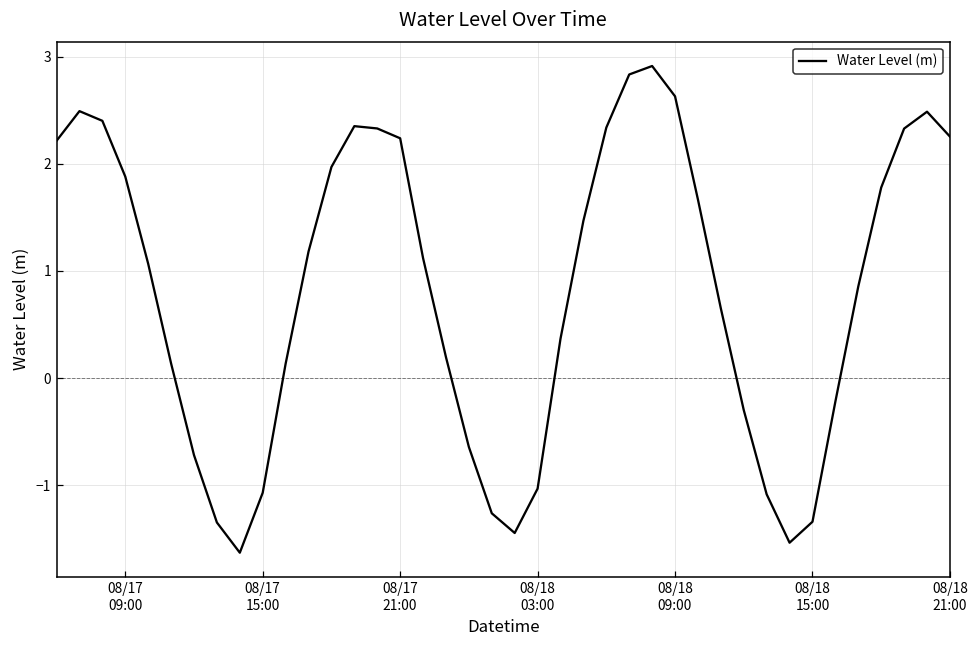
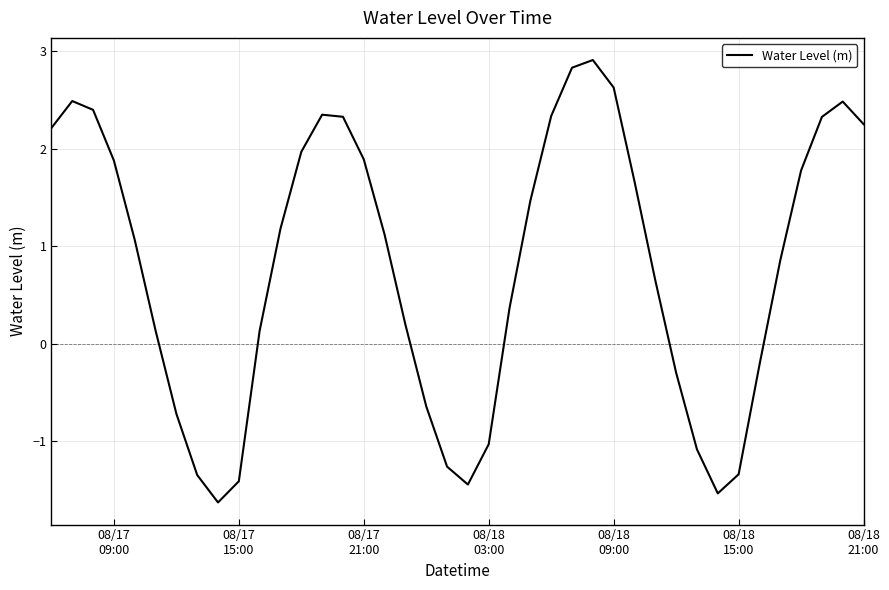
  {
    "08/17 09:00": 1.9,
-   "08/17 15:00": -1.1,
-   "08/17 21:00": 2.2,
+   "08/17 15:00": -1.4,
+   "08/17 21:00": 1.9,
    "08/18 03:00": -1.0,
    "08/18 09:00": 2.6,
    "08/18 15:00": -1.3,
    "08/18 21:00": 2.3
  }
